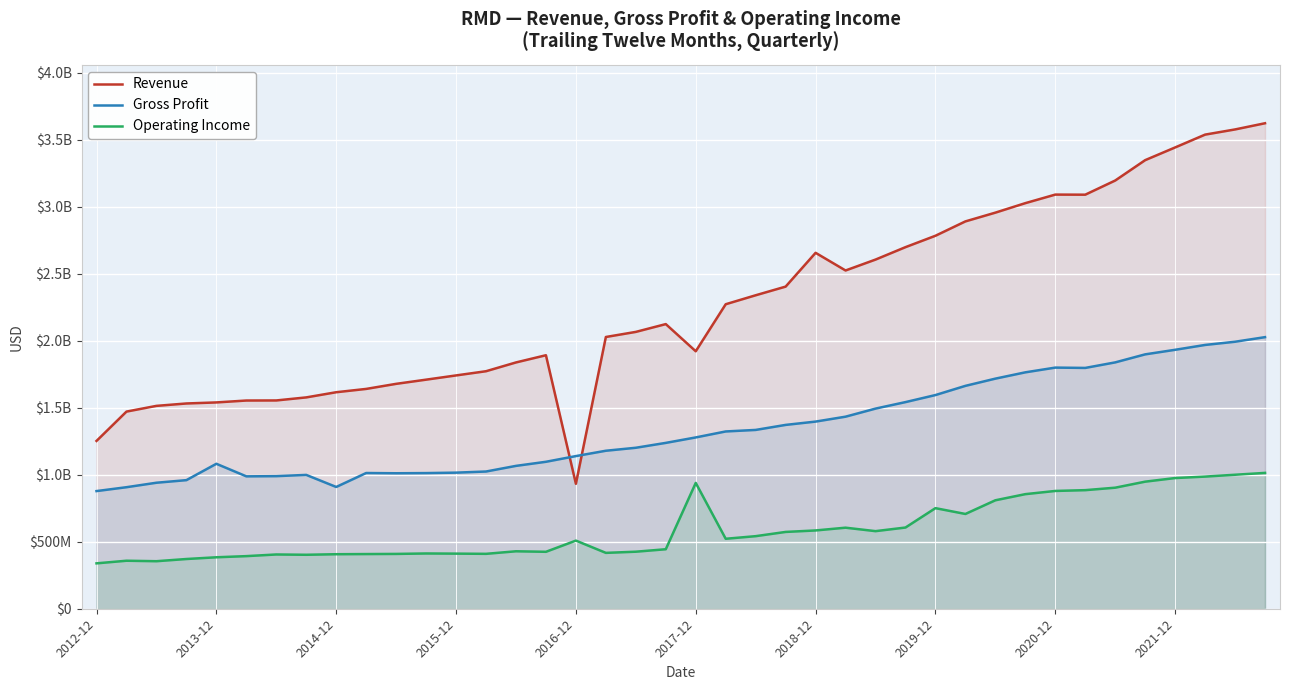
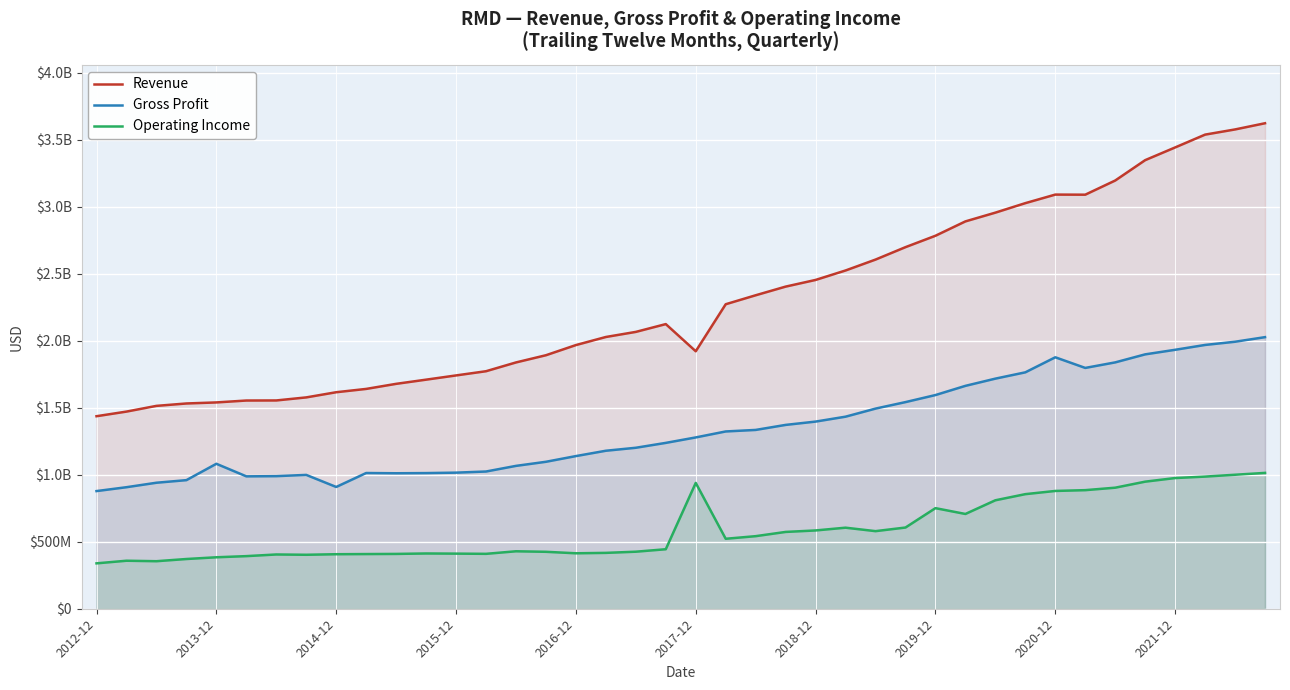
  {
    "Revenue": {
-     "2012-12": "$1250000000",
+     "2012-12": "$1440000000",
      "2013-12": "$1540000000",
      "2014-12": "$1620000000",
      "2015-12": "$1740000000",
-     "2016-12": "$930000000",
+     "2016-12": "$1970000000",
      "2017-12": "$1920000000",
-     "2018-12": "$2660000000",
+     "2018-12": "$2450000000",
      "2019-12": "$2780000000",
      "2020-12": "$3090000000",
      "2021-12": "$3440000000"
    },
    "Gross Profit": {
      "2012-12": "$880000000",
      "2013-12": "$1080000000",
      "2014-12": "$910000000",
      "2015-12": "$1020000000",
      "2016-12": "$1140000000",
      "2017-12": "$1280000000",
      "2018-12": "$1400000000",
      "2019-12": "$1600000000",
-     "2020-12": "$1800000000",
+     "2020-12": "$1880000000",
      "2021-12": "$1930000000"
    },
    "Operating Income": {
      "2012-12": "$340000000",
      "2013-12": "$380000000",
      "2014-12": "$410000000",
      "2015-12": "$410000000",
-     "2016-12": "$510000000",
+     "2016-12": "$410000000",
      "2017-12": "$940000000",
      "2018-12": "$580000000",
      "2019-12": "$750000000",
      "2020-12": "$880000000",
      "2021-12": "$980000000"
    }
  }
